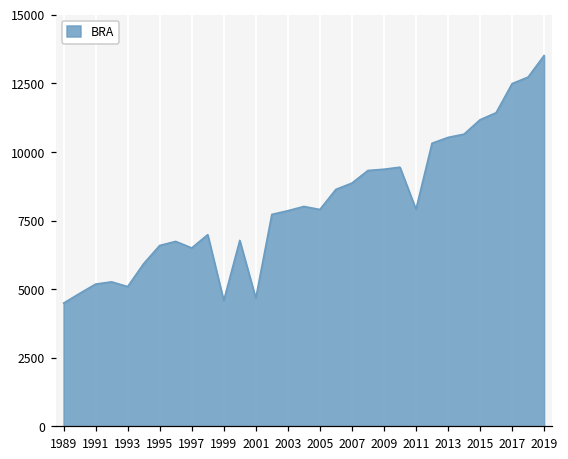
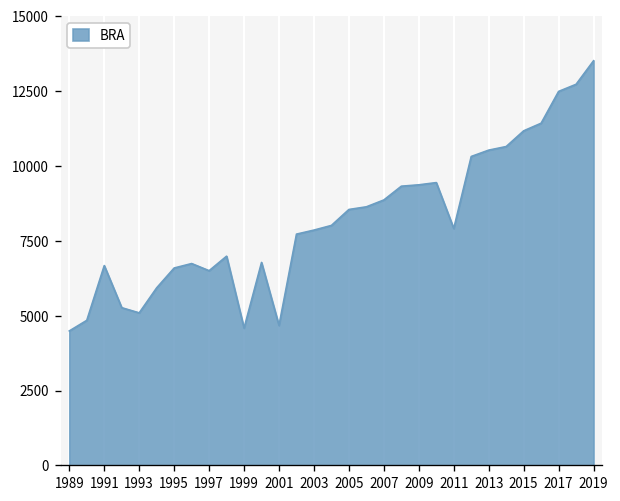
  {
    "1989": 4500,
-   "1991": 5200,
+   "1991": 6700,
    "1993": 5100,
    "1995": 6600,
    "1997": 6500,
    "1999": 4600,
    "2001": 4700,
    "2003": 7900,
-   "2005": 7900,
+   "2005": 8600,
    "2007": 8900,
    "2009": 9400,
    "2011": 7900,
    "2013": 10500,
    "2015": 11200,
    "2017": 12500,
    "2019": 13500
  }
